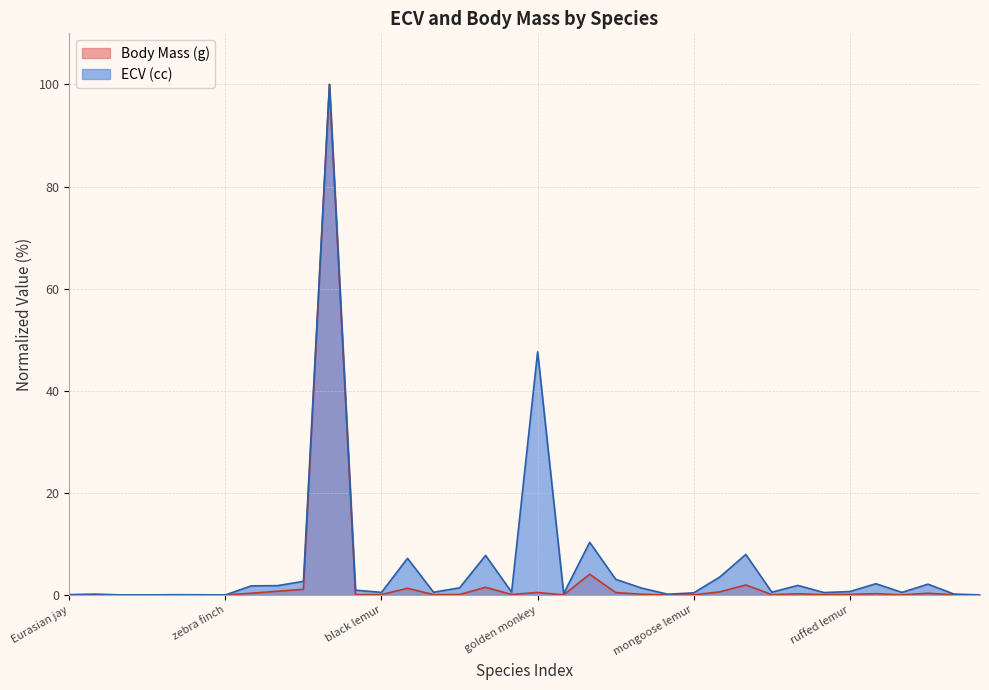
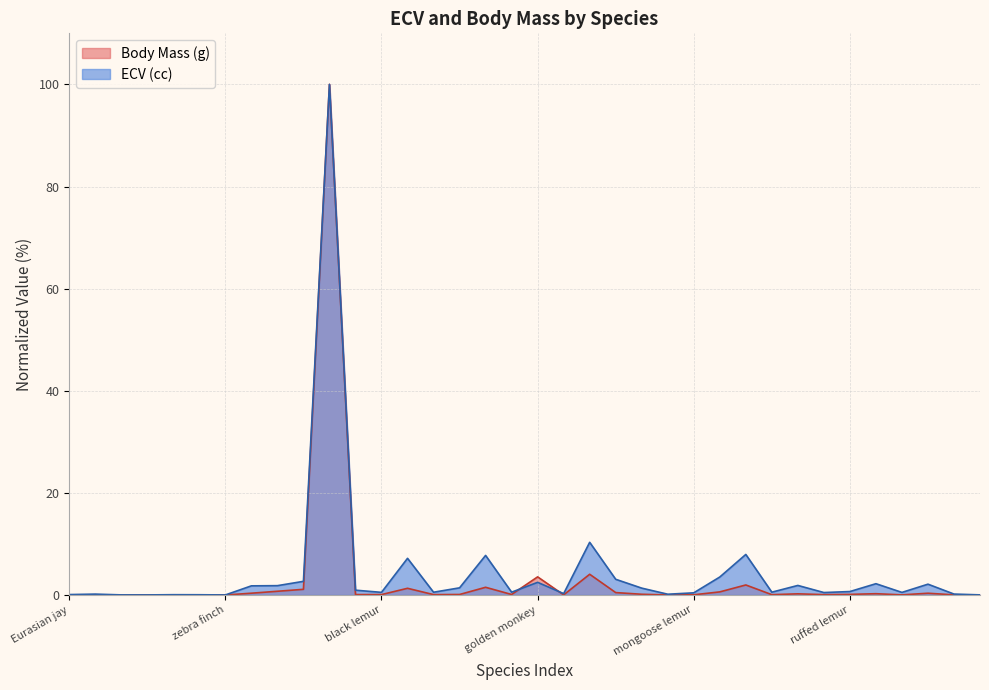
  {
    "Body Mass (g)": {
-     "golden monkey": 0,
+     "golden monkey": 4,
      "ruffed lemur": 0
    },
    "ECV (cc)": {
-     "golden monkey": 48,
+     "golden monkey": 2,
      "ruffed lemur": 1
    }
  }
